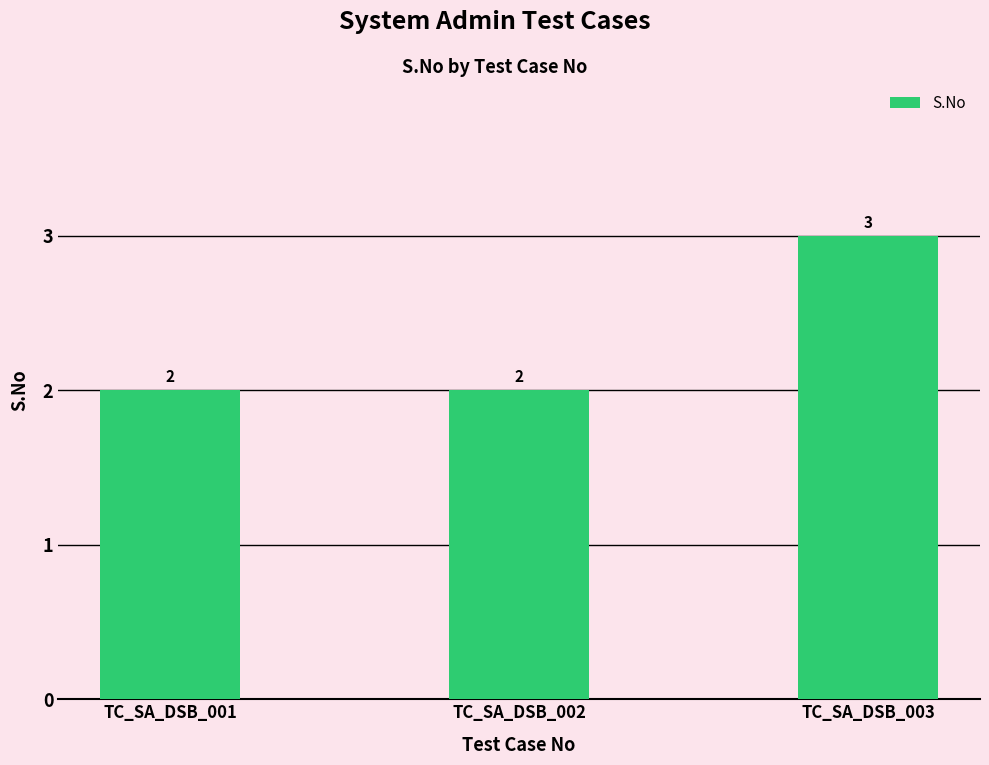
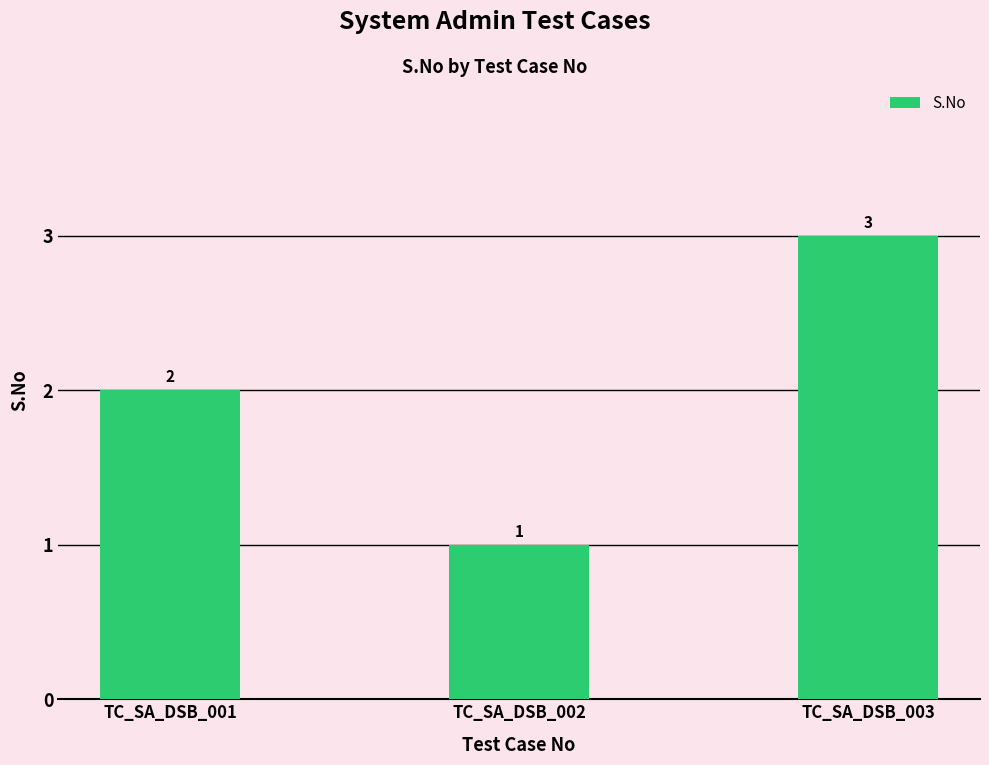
  {
    "TC_SA_DSB_001": 2,
-   "TC_SA_DSB_002": 2,
+   "TC_SA_DSB_002": 1,
    "TC_SA_DSB_003": 3
  }
